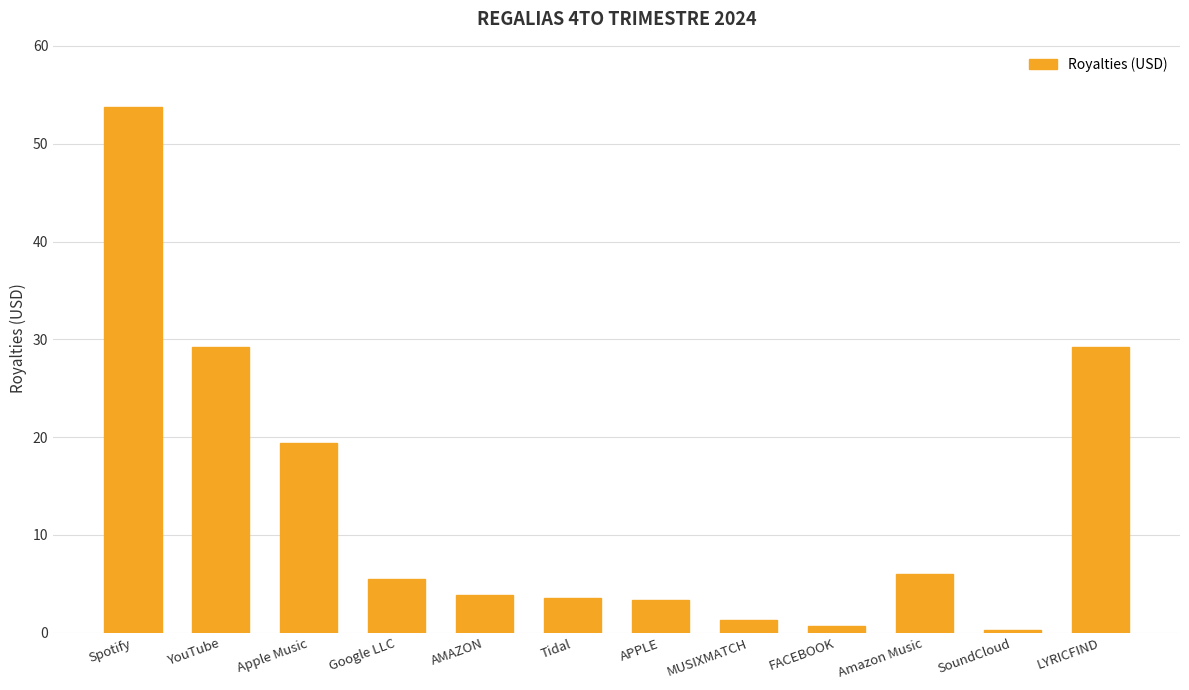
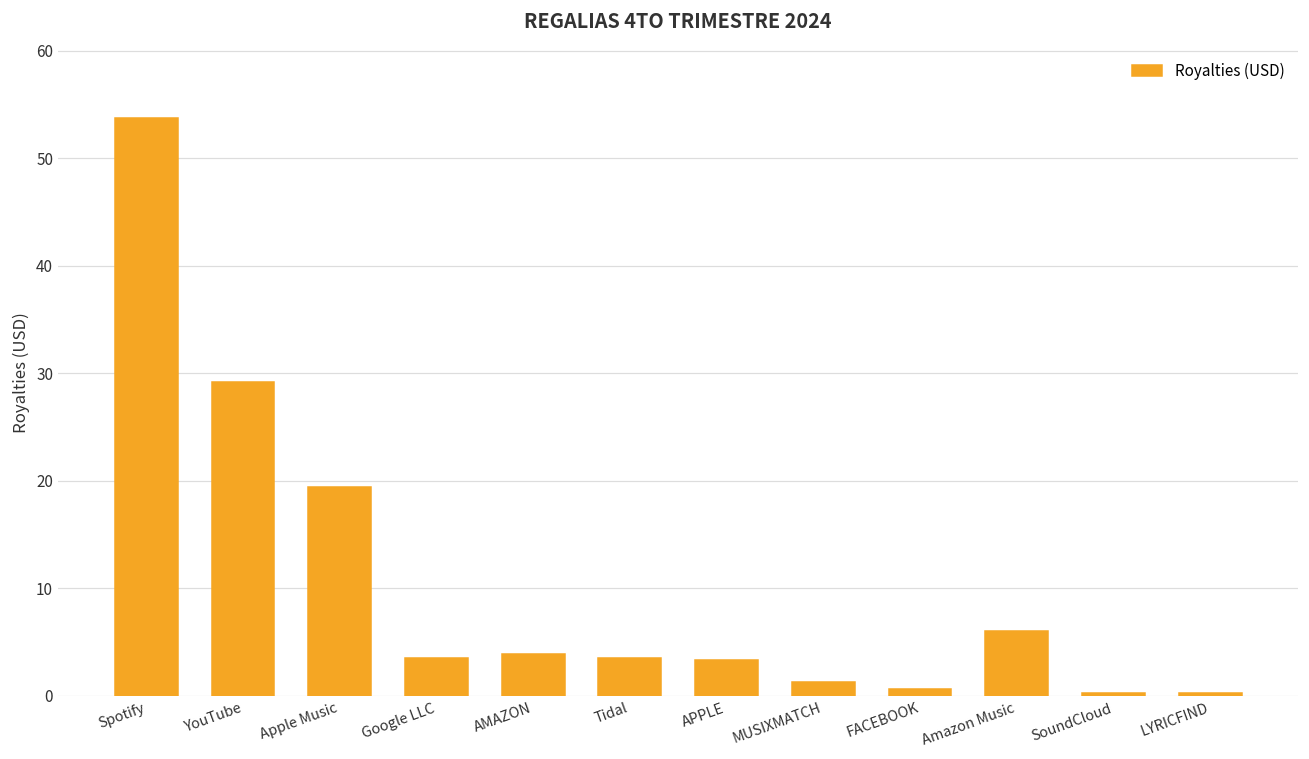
  {
    "Spotify": 54,
    "YouTube": 29,
    "Apple Music": 19,
-   "Google LLC": 6,
+   "Google LLC": 4,
    "AMAZON": 4,
    "Tidal": 4,
    "APPLE": 3,
    "MUSIXMATCH": 1,
    "FACEBOOK": 1,
    "Amazon Music": 6,
    "SoundCloud": 0,
-   "LYRICFIND": 29
+   "LYRICFIND": 0
  }
